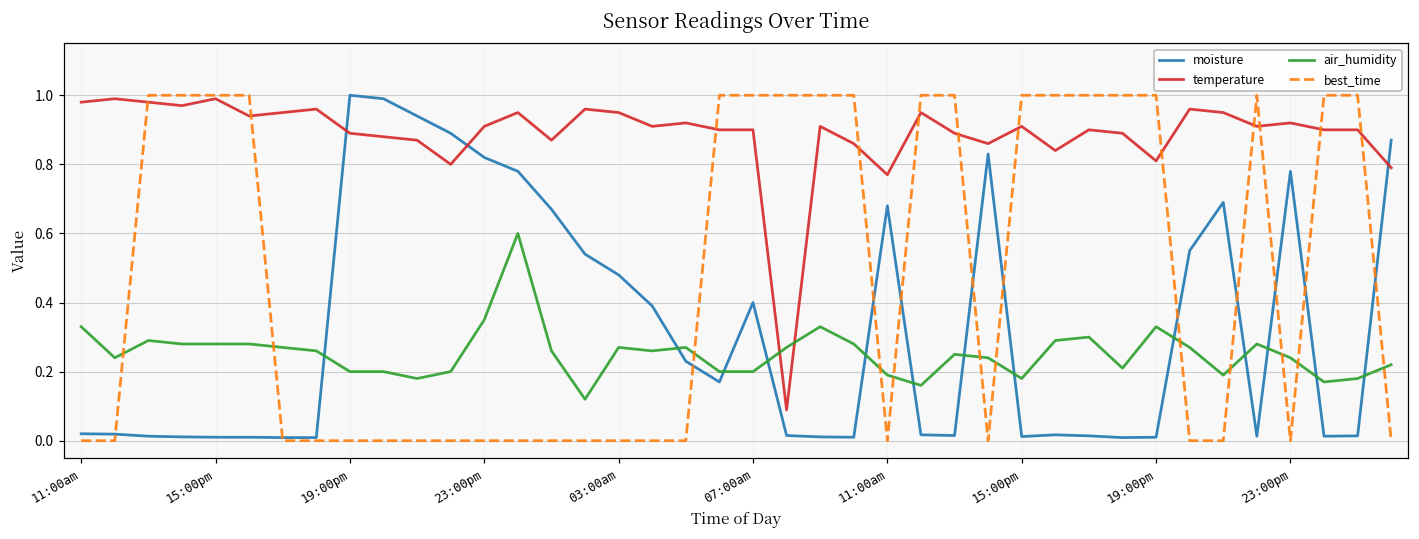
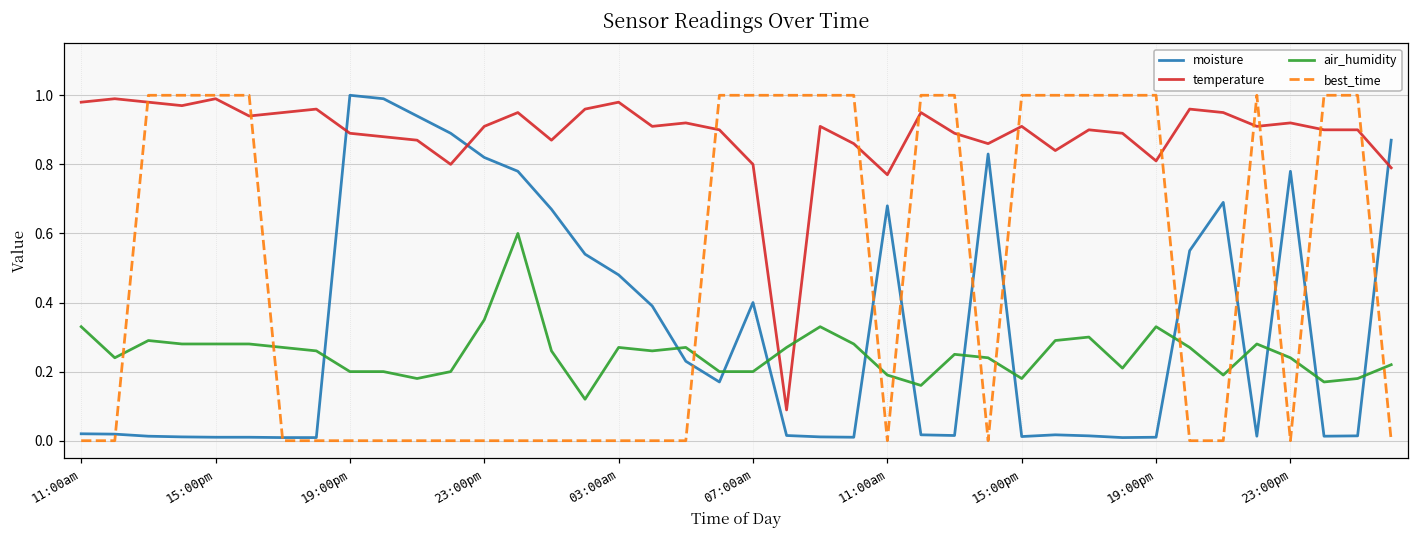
  {
    "moisture": {
      "03:00am": 0.48,
      "07:00am": 0.40
    },
    "temperature": {
-     "03:00am": 0.95,
-     "07:00am": 0.9
+     "03:00am": 0.98,
+     "07:00am": 0.8
    },
    "air_humidity": {
      "03:00am": 0.27,
      "07:00am": 0.20
    },
    "best_time": {
      "03:00am": 0.00,
      "07:00am": 1.00
    }
  }
